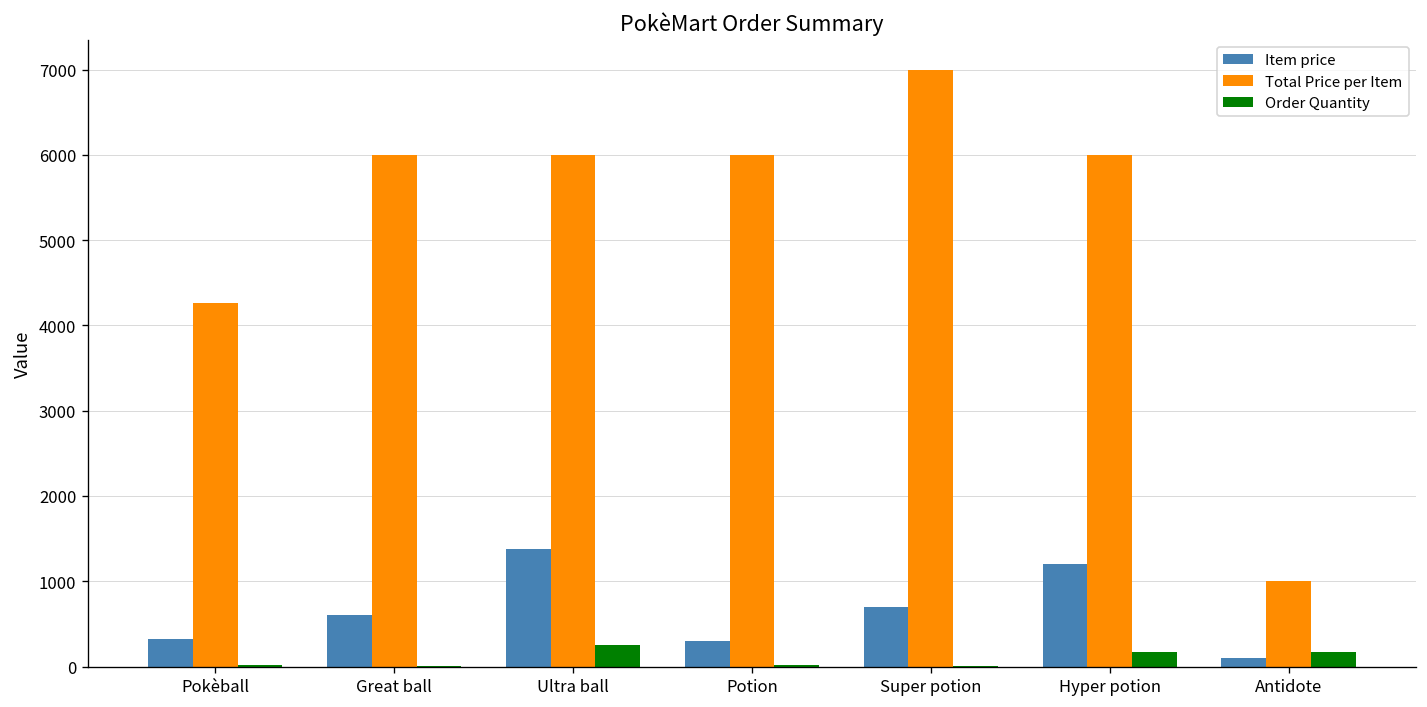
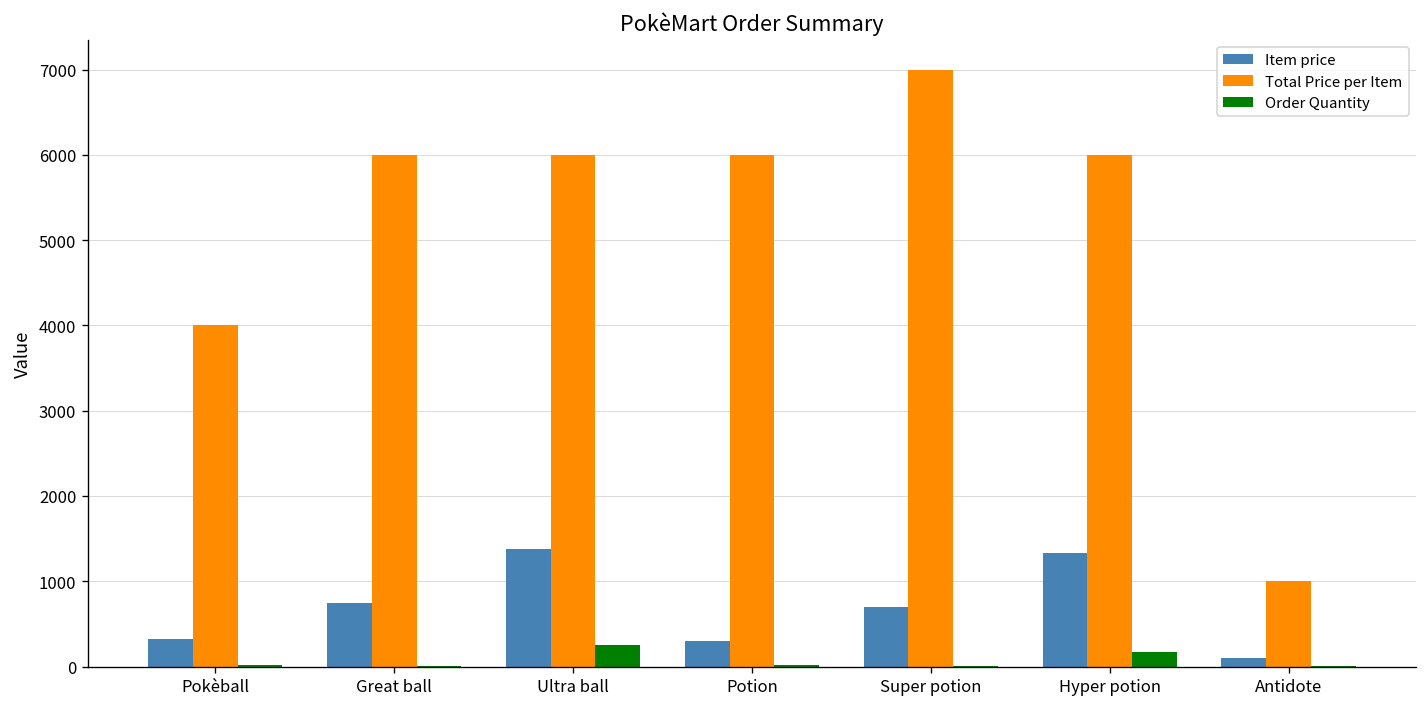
  {
    "Item price": {
      "Pokèball": 300,
-     "Great ball": 600,
+     "Great ball": 700,
      "Ultra ball": 1400,
      "Potion": 300,
      "Super potion": 700,
-     "Hyper potion": 1200,
+     "Hyper potion": 1300,
      "Antidote": 100
    },
    "Total Price per Item": {
-     "Pokèball": 4300,
+     "Pokèball": 4000,
      "Great ball": 6000,
      "Ultra ball": 6000,
      "Potion": 6000,
      "Super potion": 7000,
      "Hyper potion": 6000,
      "Antidote": 1000
    },
    "Order Quantity": {
      "Ultra ball": 200,
      "Hyper potion": 200,
-     "Antidote": 200
+     "Antidote": 0
    }
  }
